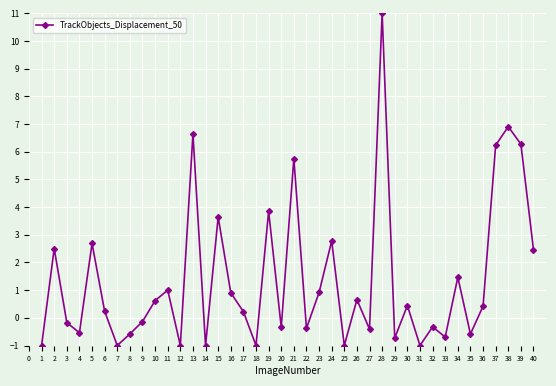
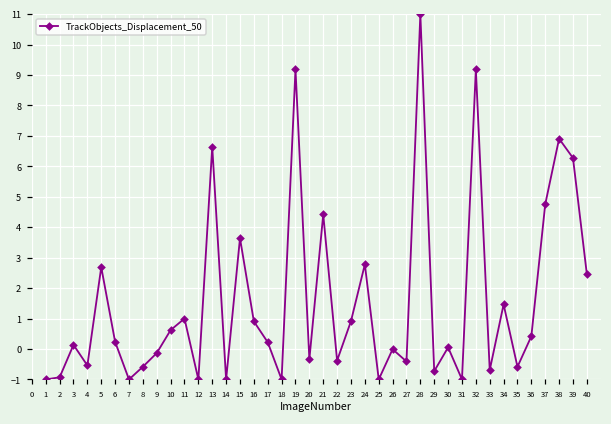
  {
    "1": -1.0,
-   "2": 2.5,
-   "3": -0.2,
+   "2": -0.9,
+   "3": 0.1,
    "4": -0.5,
    "5": 2.7,
    "6": 0.2,
    "7": -1.0,
    "8": -0.6,
    "9": -0.1,
    "10": 0.6,
    "11": 1.0,
    "12": -1.0,
    "13": 6.6,
    "14": -1.0,
    "15": 3.6,
    "16": 0.9,
    "17": 0.2,
    "18": -1.0,
-   "19": 3.9,
+   "19": 9.2,
    "20": -0.3,
-   "21": 5.8,
+   "21": 4.4,
    "22": -0.4,
    "23": 0.9,
    "24": 2.8,
    "25": -1.0,
-   "26": 0.7,
+   "26": 0.0,
    "27": -0.4,
    "28": 11.0,
    "29": -0.7,
-   "30": 0.4,
+   "30": 0.1,
    "31": -1.0,
-   "32": -0.3,
+   "32": 9.2,
    "33": -0.7,
    "34": 1.5,
    "35": -0.6,
    "36": 0.4,
-   "37": 6.2,
+   "37": 4.8,
    "38": 6.9,
    "39": 6.3,
    "40": 2.5
  }
